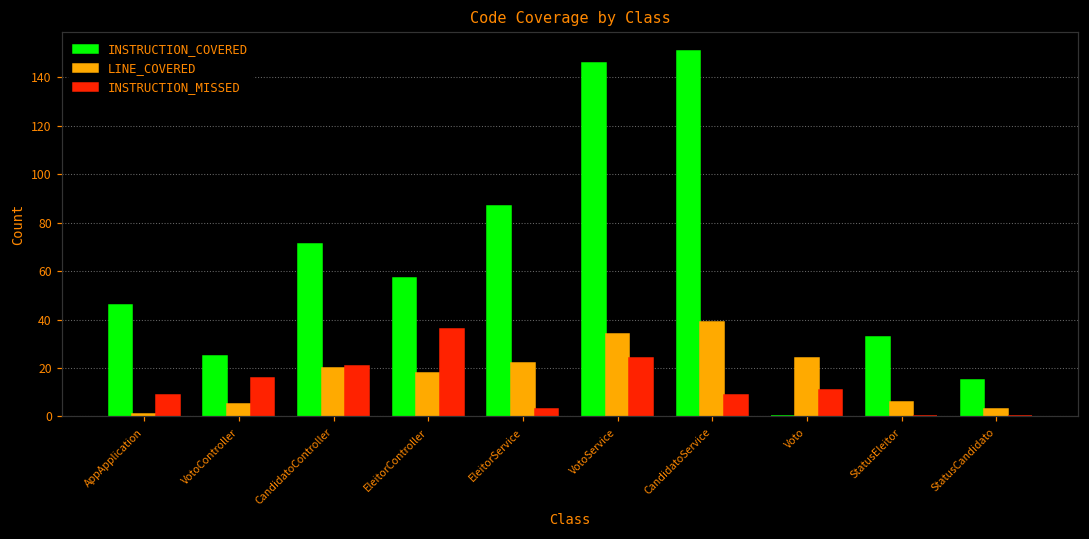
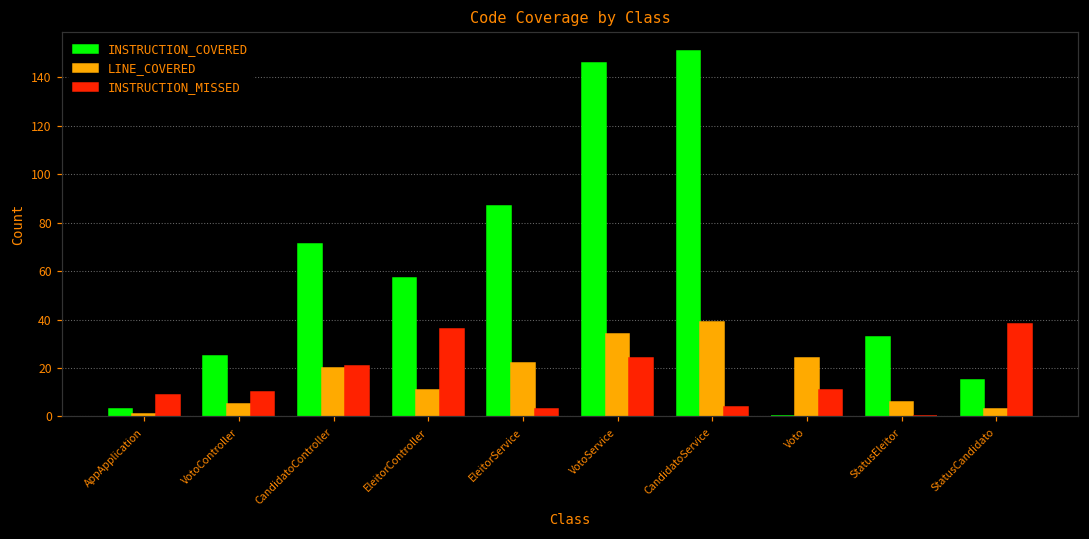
  {
    "INSTRUCTION_COVERED": {
-     "AppApplication": 46,
+     "AppApplication": 3,
      "VotoController": 25,
      "CandidatoController": 71,
      "EleitorController": 57,
      "EleitorService": 87,
      "VotoService": 146,
      "CandidatoService": 151,
      "Voto": 0,
      "StatusEleitor": 33,
      "StatusCandidato": 15
    },
    "LINE_COVERED": {
      "VotoController": 5,
      "CandidatoController": 20,
-     "EleitorController": 18,
+     "EleitorController": 11,
      "EleitorService": 22,
      "VotoService": 34,
      "CandidatoService": 39,
      "Voto": 24,
      "StatusEleitor": 6,
      "StatusCandidato": 3
    },
    "INSTRUCTION_MISSED": {
      "AppApplication": 9,
-     "VotoController": 16,
+     "VotoController": 10,
      "CandidatoController": 21,
      "EleitorController": 36,
      "EleitorService": 3,
      "VotoService": 24,
-     "CandidatoService": 9,
+     "CandidatoService": 4,
      "Voto": 11,
      "StatusEleitor": 0,
-     "StatusCandidato": 0
+     "StatusCandidato": 38
    }
  }
